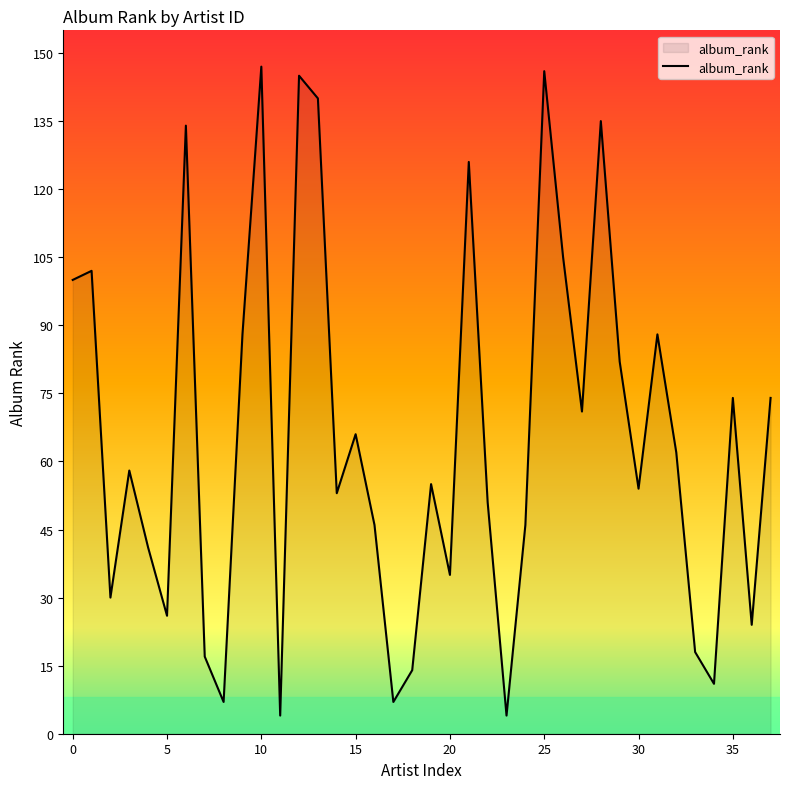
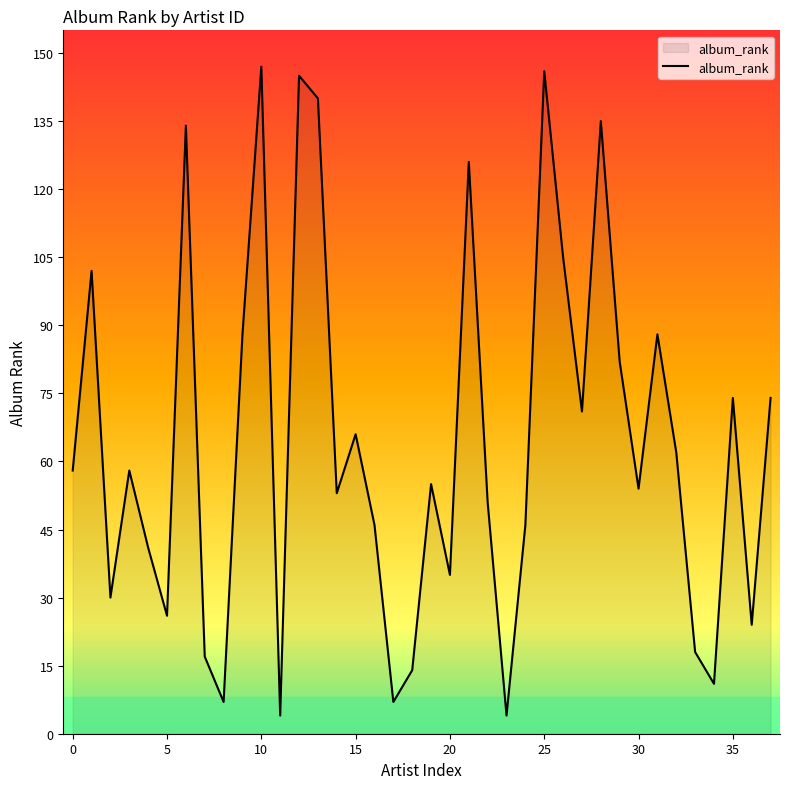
  {
-   "0": 100,
+   "0": 58,
    "5": 26,
    "10": 147,
    "15": 66,
    "20": 35,
    "25": 146
  }
